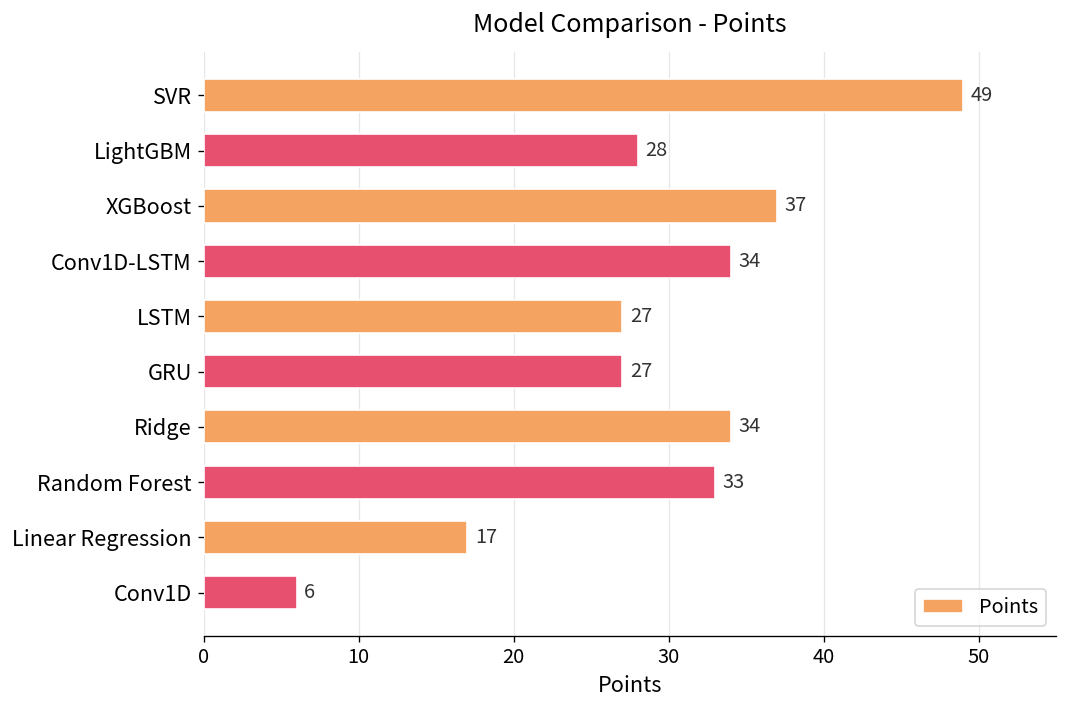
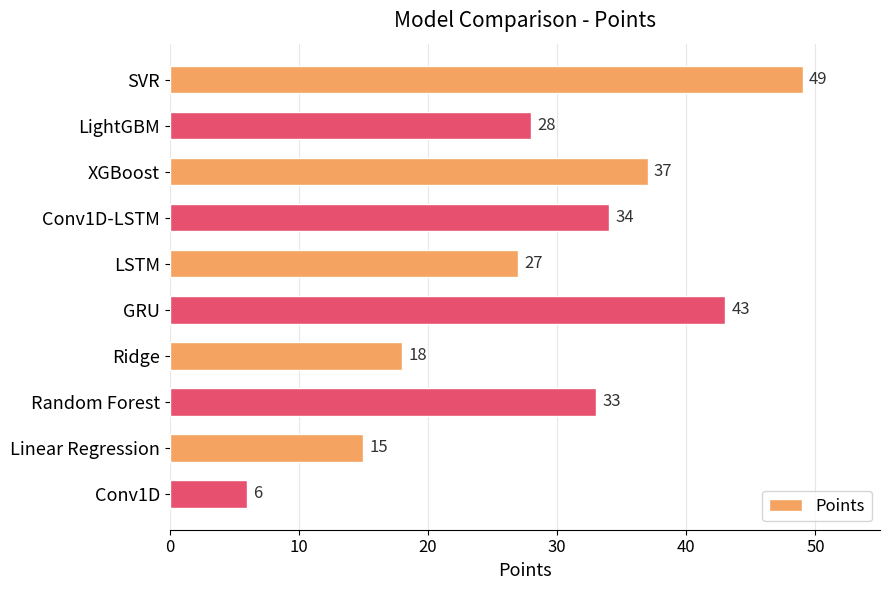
  {
    "SVR": 49,
    "LightGBM": 28,
    "XGBoost": 37,
    "Conv1D-LSTM": 34,
    "LSTM": 27,
-   "GRU": 27,
-   "Ridge": 34,
+   "GRU": 43,
+   "Ridge": 18,
    "Random Forest": 33,
-   "Linear Regression": 17,
+   "Linear Regression": 15,
    "Conv1D": 6
  }
